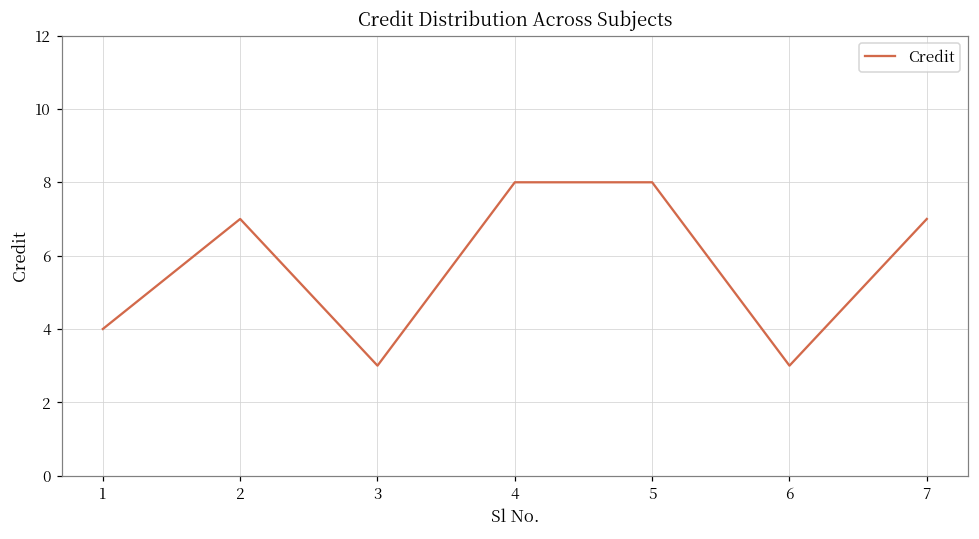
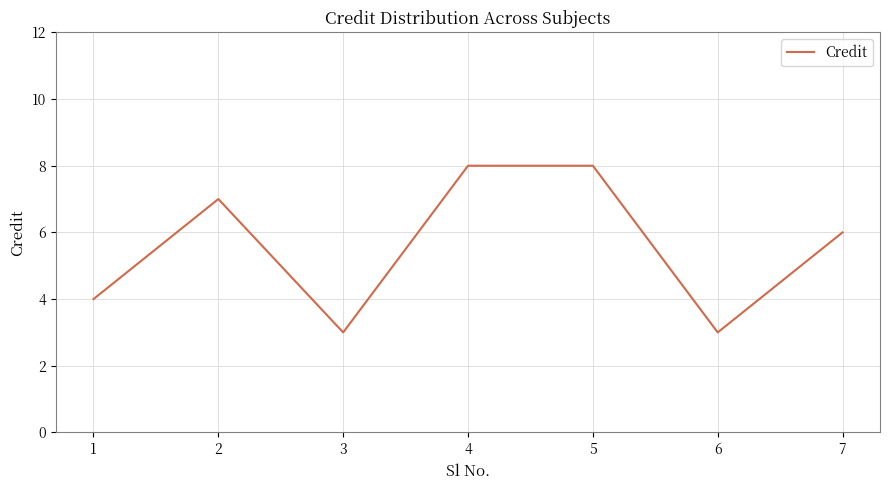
  {
    "1": 4,
    "2": 7,
    "3": 3,
    "4": 8,
    "5": 8,
    "6": 3,
-   "7": 7
+   "7": 6
  }
